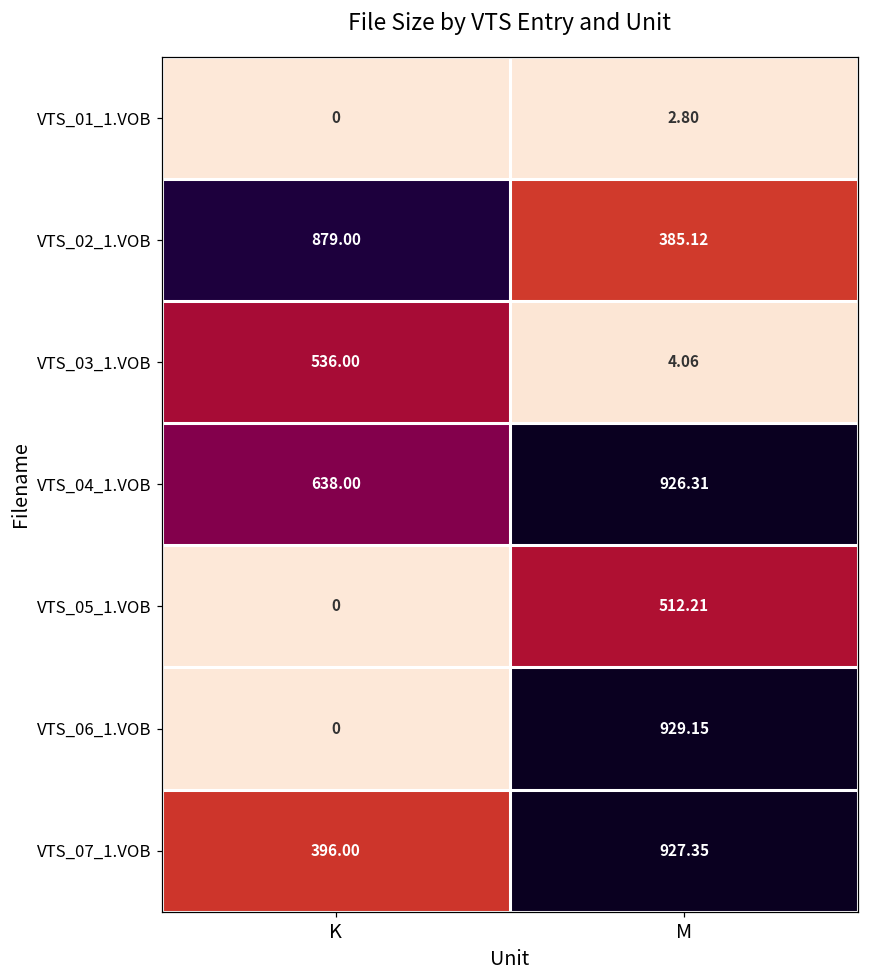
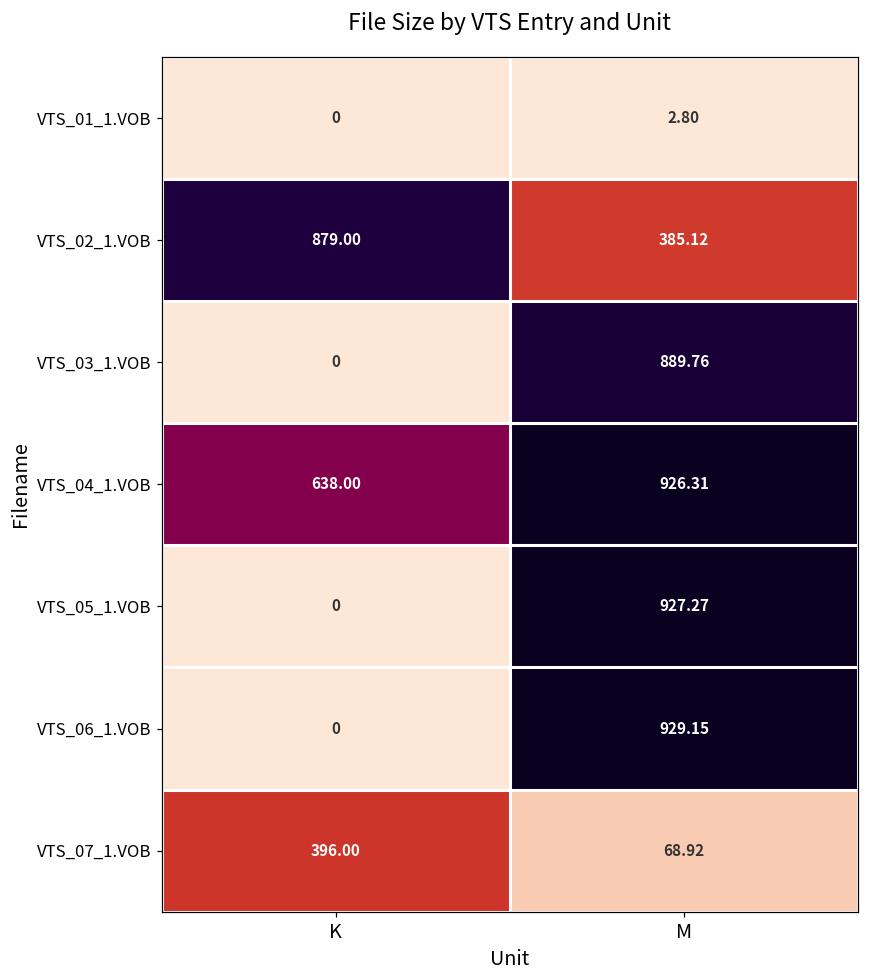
  {
    "VTS_01_1.VOB": {
      "K": 0,
      "M": 2.80
    },
    "VTS_02_1.VOB": {
      "K": 879.00,
      "M": 385.12
    },
    "VTS_03_1.VOB": {
-     "K": 536.00,
-     "M": 4.06
+     "K": 0,
+     "M": 889.76
    },
    "VTS_04_1.VOB": {
      "K": 638.00,
      "M": 926.31
    },
    "VTS_05_1.VOB": {
      "K": 0,
-     "M": 512.21
+     "M": 927.27
    },
    "VTS_06_1.VOB": {
      "K": 0,
      "M": 929.15
    },
    "VTS_07_1.VOB": {
      "K": 396.00,
-     "M": 927.35
+     "M": 68.92
    }
  }
